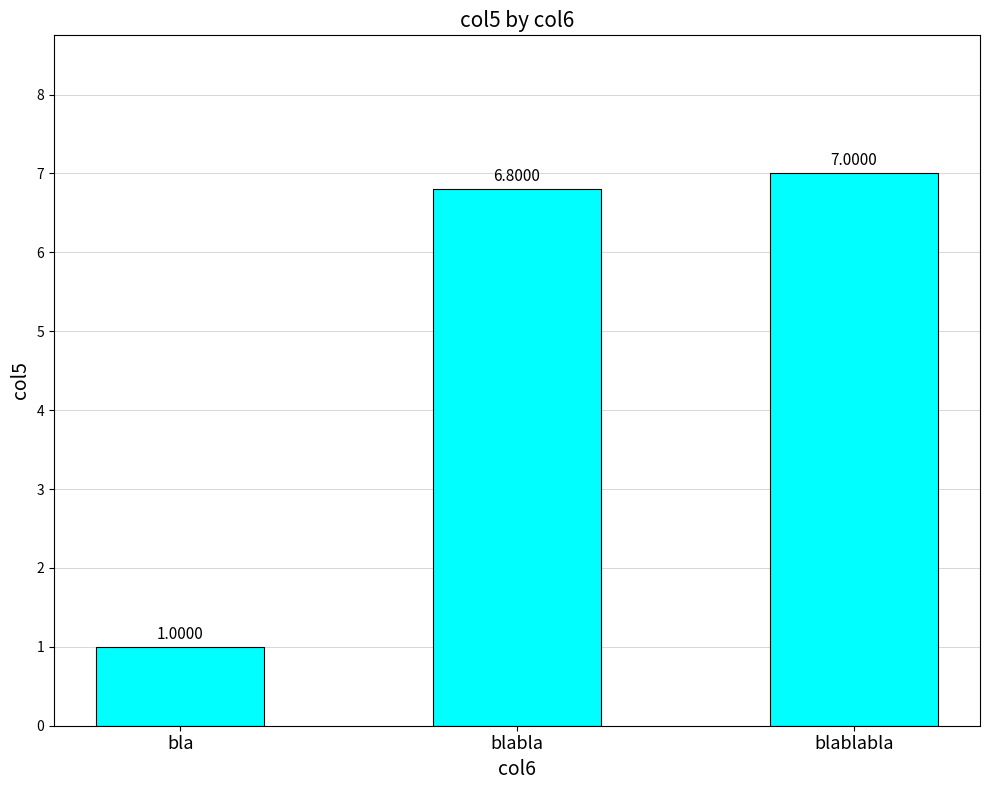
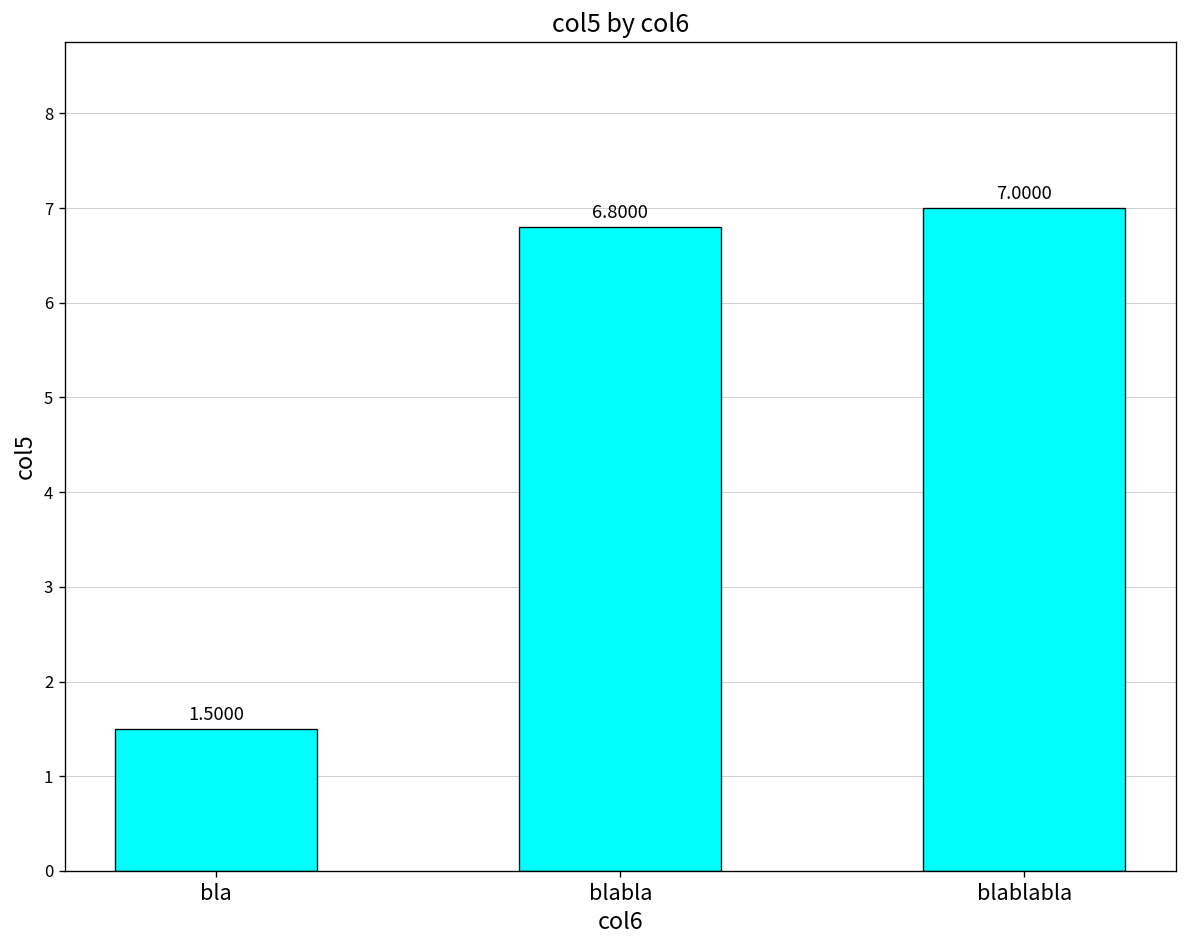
  {
-   "bla": 1.0000,
+   "bla": 1.5000,
    "blabla": 6.8000,
    "blablabla": 7.0000
  }
